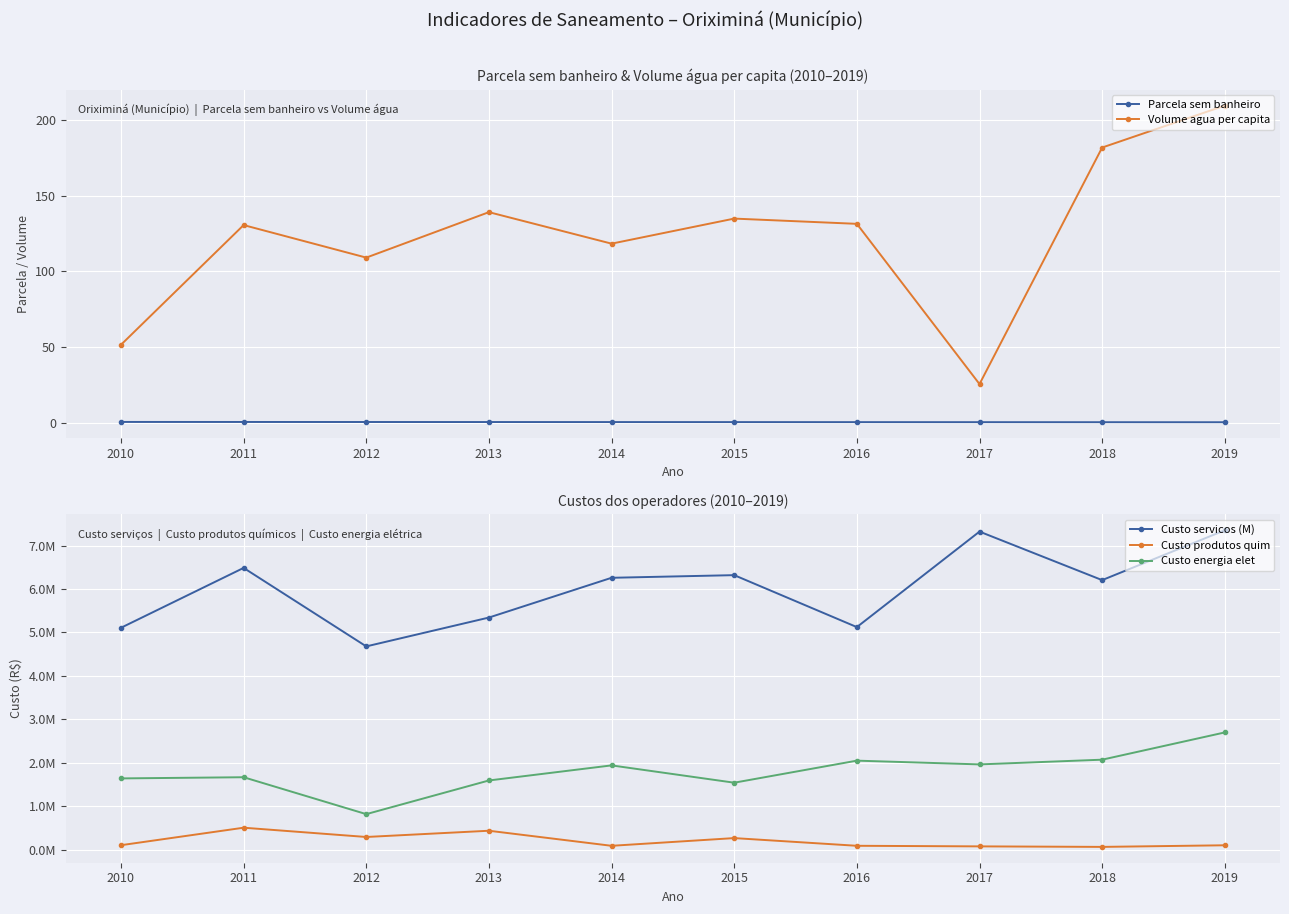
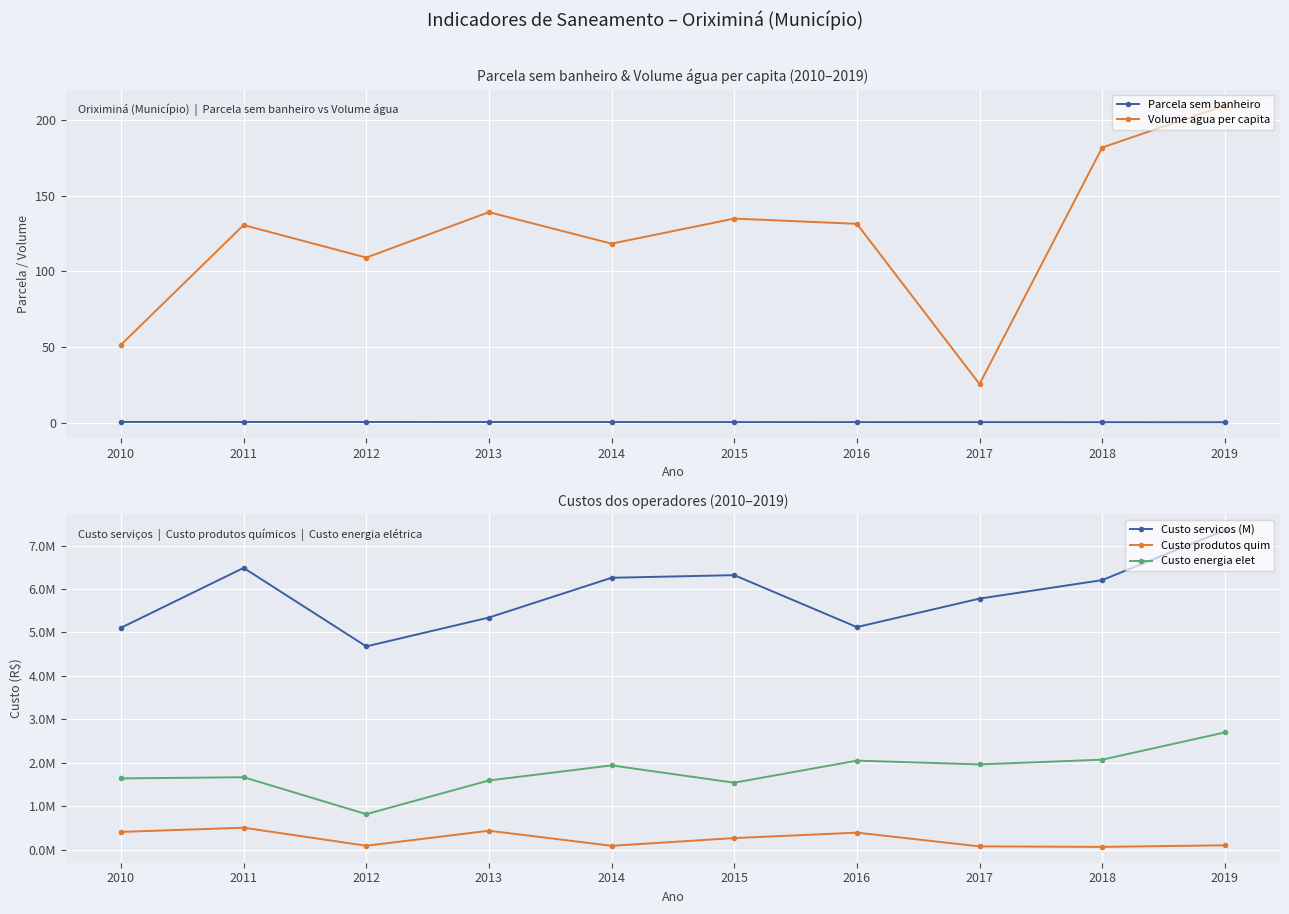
  {
    "Parcela sem banheiro & Volume água per capita (2010–2019)": {
      "Parcela sem banheiro": {
        "2010": 0,
        "2011": 0,
        "2012": 0,
        "2013": 0,
        "2014": 0,
        "2015": 0,
        "2016": 0,
        "2017": 0,
        "2018": 0,
        "2019": 0
      },
      "Volume agua per capita": {
        "2010": 51,
        "2011": 131,
        "2012": 109,
        "2013": 139,
        "2014": 118,
        "2015": 135,
        "2016": 131,
        "2017": 26,
        "2018": 182
      }
    },
    "Custos dos operadores (2010–2019)": {
      "Custo servicos (M)": {
        "2010": 5100000,
        "2011": 6500000,
        "2012": 4700000,
        "2013": 5300000,
        "2014": 6300000,
        "2015": 6300000,
        "2016": 5100000,
-       "2017": 7300000,
+       "2017": 5800000,
        "2018": 6200000
      },
      "Custo produtos quim": {
-       "2010": 100000,
+       "2010": 400000,
        "2011": 500000,
-       "2012": 300000,
+       "2012": 100000,
        "2013": 400000,
        "2014": 100000,
        "2015": 300000,
-       "2016": 100000,
+       "2016": 400000,
        "2017": 100000,
        "2018": 100000,
        "2019": 100000
      },
      "Custo energia elet": {
        "2010": 1600000,
        "2011": 1700000,
        "2012": 800000,
        "2013": 1600000,
        "2014": 1900000,
        "2015": 1500000,
        "2016": 2100000,
        "2017": 2000000,
        "2018": 2100000,
        "2019": 2700000
      }
    }
  }
